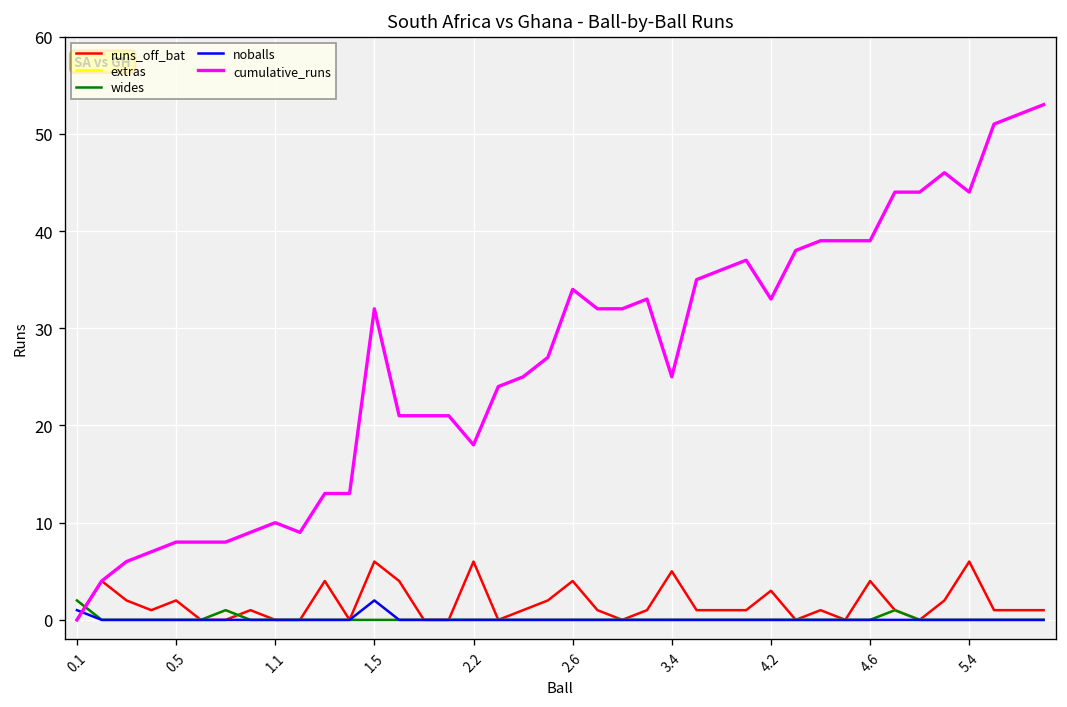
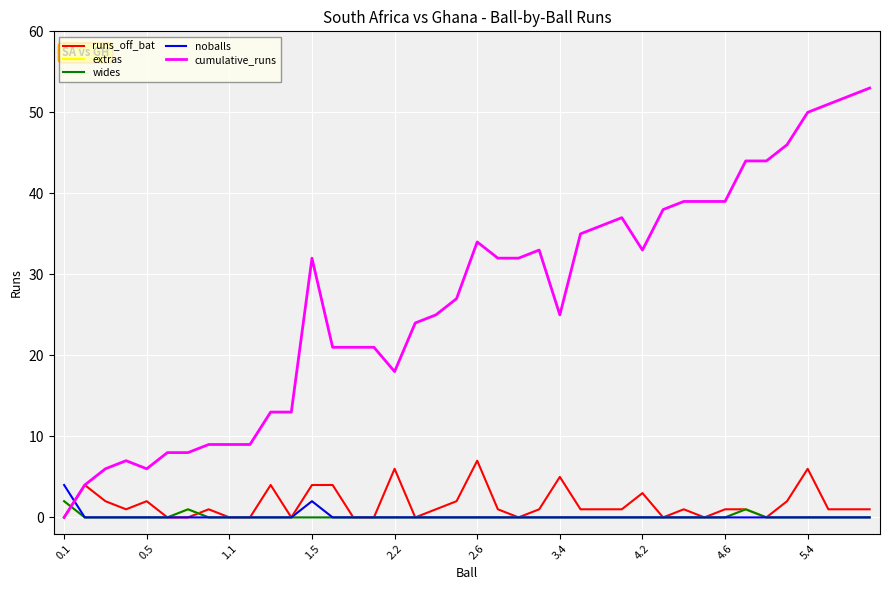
  {
    "runs_off_bat": {
      "0.5": 2,
-     "1.5": 6,
+     "1.5": 4,
      "2.2": 6,
-     "2.6": 4,
+     "2.6": 7,
      "3.4": 5,
      "4.2": 3,
-     "4.6": 4,
+     "4.6": 1,
      "5.4": 6
    },
    "wides": {
      "1.5": 0
    },
    "noballs": {
-     "0.1": 1
+     "0.1": 4
    },
    "cumulative_runs": {
-     "0.5": 8,
-     "1.1": 10,
+     "0.5": 6,
+     "1.1": 9,
      "1.5": 32,
      "2.2": 18,
      "2.6": 34,
      "3.4": 25,
      "4.2": 33,
      "4.6": 39,
-     "5.4": 44
+     "5.4": 50
    }
  }
